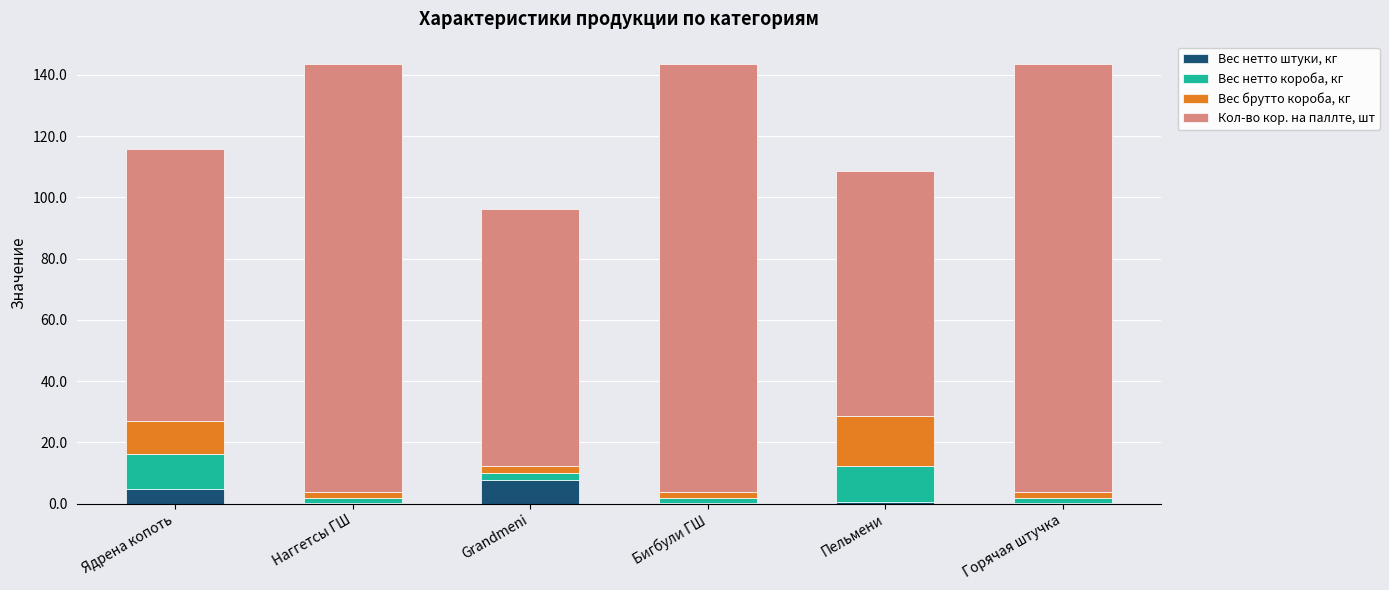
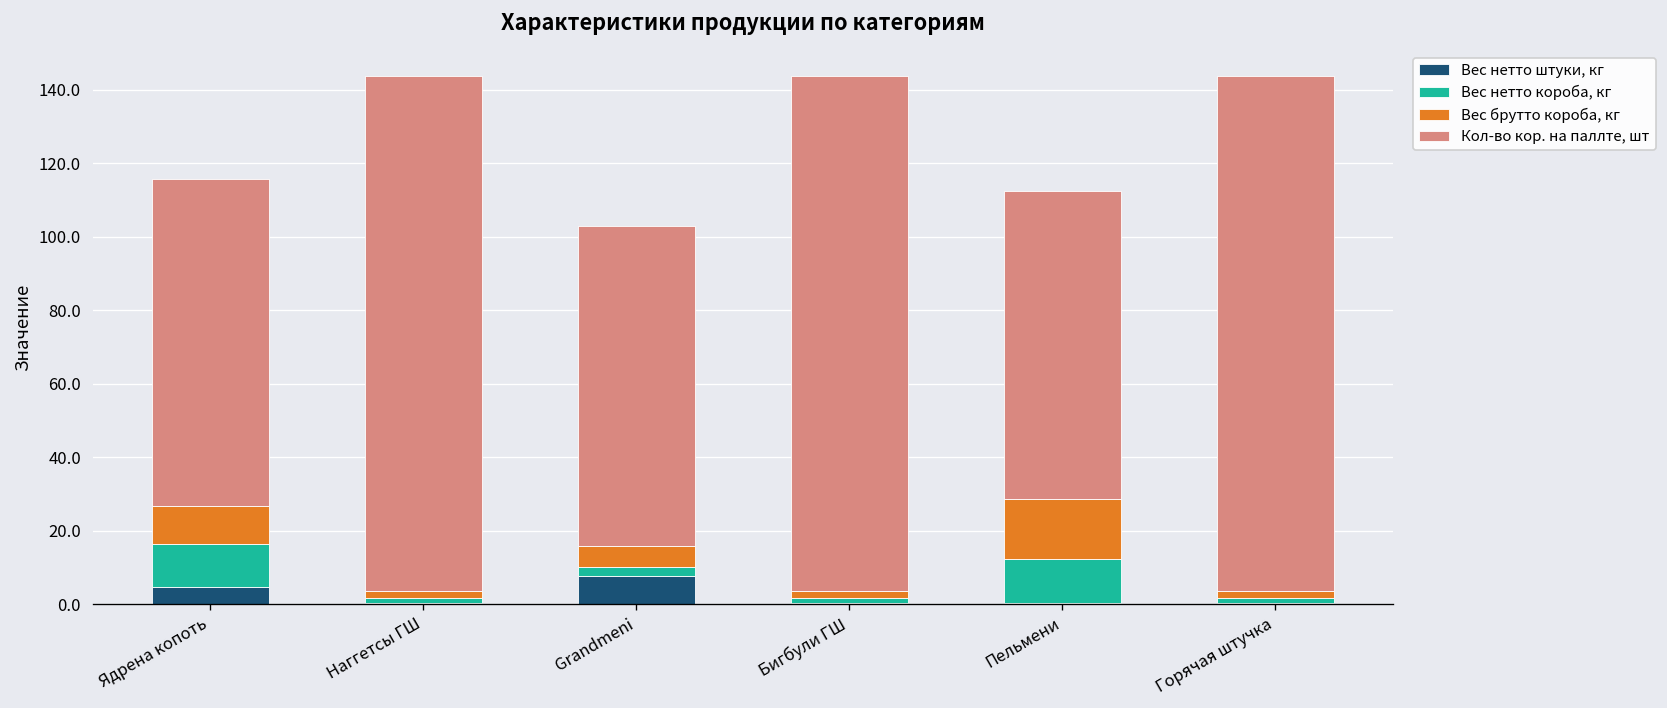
  {
    "Вес нетто штуки, кг": {
      "Ядрена копоть": 5,
      "Grandmeni": 8
    },
    "Вес нетто короба, кг": {
      "Ядрена копоть": 11,
      "Наггетсы ГШ": 2,
      "Grandmeni": 2,
      "Бигбули ГШ": 2,
      "Пельмени": 12,
      "Горячая штучка": 2
    },
    "Вес брутто короба, кг": {
      "Ядрена копоть": 11,
      "Наггетсы ГШ": 2,
-     "Grandmeni": 2,
+     "Grandmeni": 6,
      "Бигбули ГШ": 2,
      "Пельмени": 16,
      "Горячая штучка": 2
    },
    "Кол-во кор. на паллте, шт": {
      "Ядрена копоть": 89,
      "Наггетсы ГШ": 140,
-     "Grandmeni": 84,
+     "Grandmeni": 87,
      "Бигбули ГШ": 140,
-     "Пельмени": 80,
+     "Пельмени": 84,
      "Горячая штучка": 140
    }
  }
